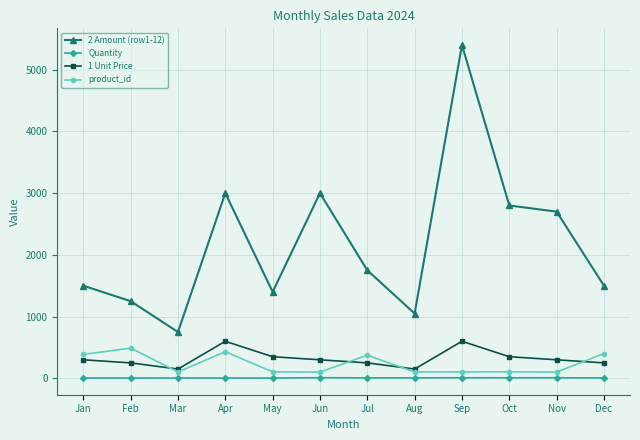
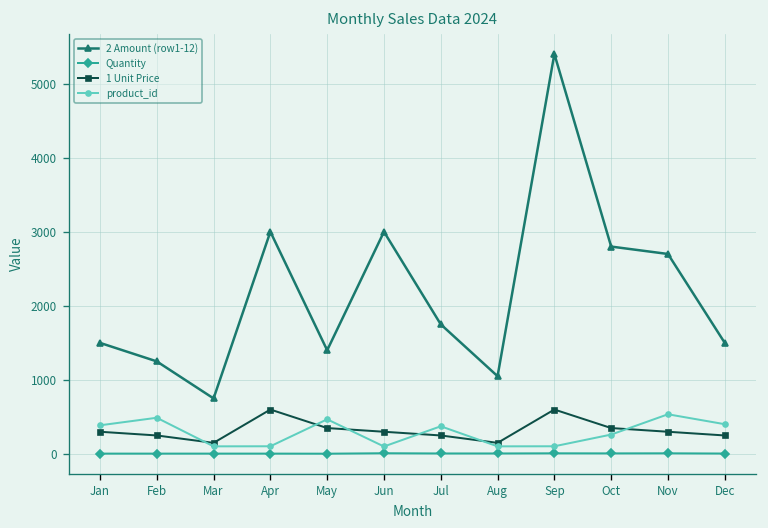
  {
    "Quantity": {
      "Jan": 0,
      "Feb": 0,
      "Mar": 0,
      "Apr": 0,
      "May": 0,
      "Jun": 0,
      "Jul": 0,
      "Aug": 0,
      "Sep": 0,
      "Oct": 0,
      "Nov": 0,
      "Dec": 0
    },
    "product_id": {
      "Jan": 400,
      "Feb": 500,
      "Mar": 100,
-     "Apr": 400,
-     "May": 100,
+     "Apr": 100,
+     "May": 500,
      "Jun": 100,
      "Jul": 400,
      "Aug": 100,
      "Sep": 100,
-     "Oct": 100,
-     "Nov": 100,
+     "Oct": 300,
+     "Nov": 500,
      "Dec": 400
    }
  }
